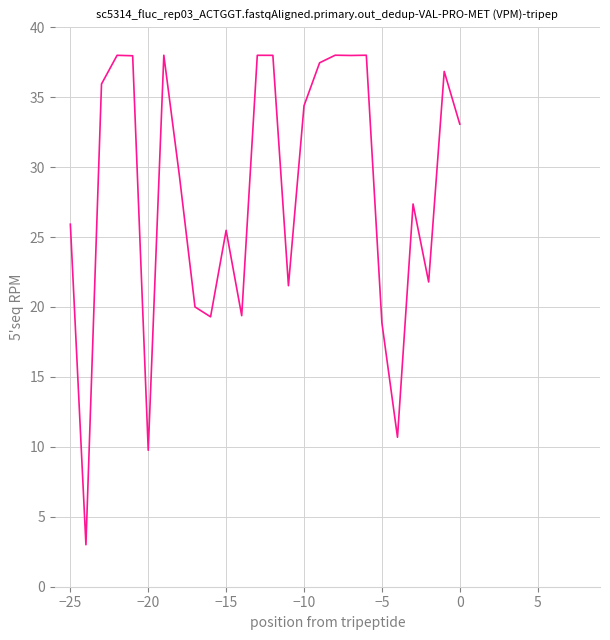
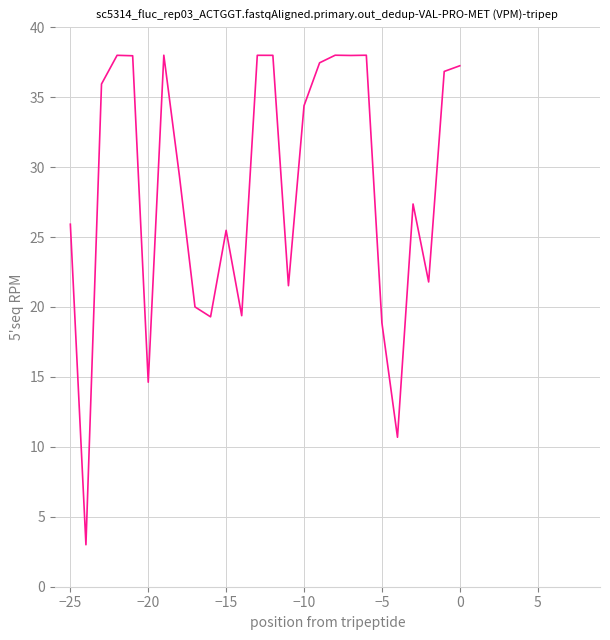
  {
    "−25": 25.9,
-   "−20": 9.8,
+   "−20": 14.6,
    "−15": 25.5,
    "−10": 34.4,
    "−5": 18.9,
-   "0": 33.1
+   "0": 37.2
  }
